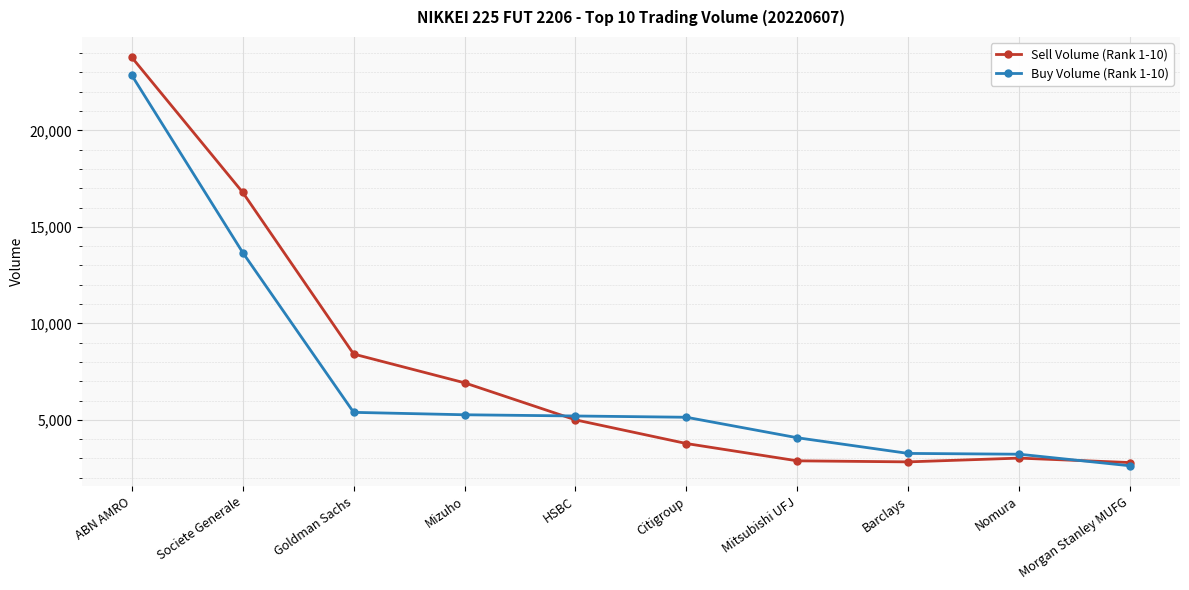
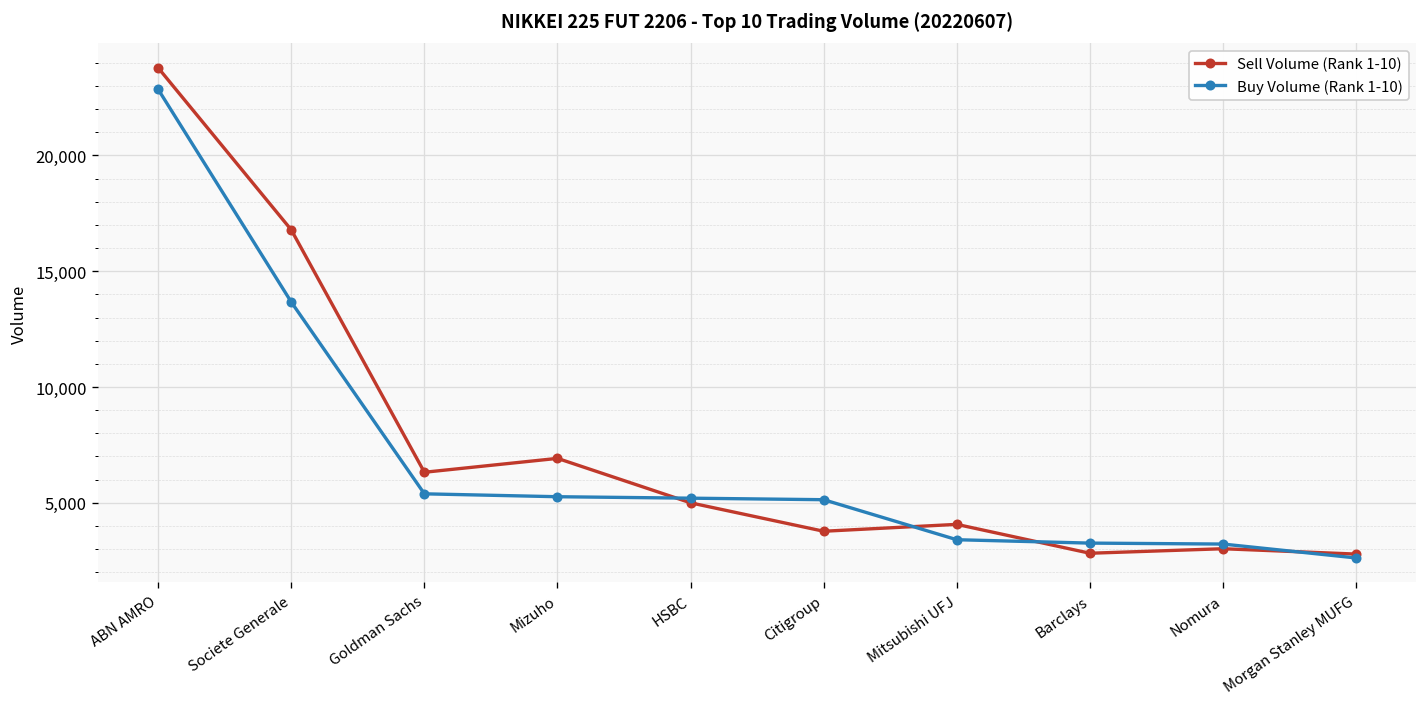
  {
    "Sell Volume (Rank 1-10)": {
      "ABN AMRO": "23,800",
      "Societe Generale": "16,800",
-     "Goldman Sachs": "8,400",
+     "Goldman Sachs": "6,300",
      "Mizuho": "6,900",
      "HSBC": "5,000",
      "Citigroup": "3,800",
-     "Mitsubishi UFJ": "2,900",
+     "Mitsubishi UFJ": "4,100",
      "Barclays": "2,800",
      "Nomura": "3,000",
      "Morgan Stanley MUFG": "2,800"
    },
    "Buy Volume (Rank 1-10)": {
      "ABN AMRO": "22,900",
      "Societe Generale": "13,700",
      "Goldman Sachs": "5,400",
      "Mizuho": "5,300",
      "HSBC": "5,200",
      "Citigroup": "5,100",
-     "Mitsubishi UFJ": "4,100",
+     "Mitsubishi UFJ": "3,400",
      "Barclays": "3,300",
      "Nomura": "3,200",
      "Morgan Stanley MUFG": "2,600"
    }
  }
